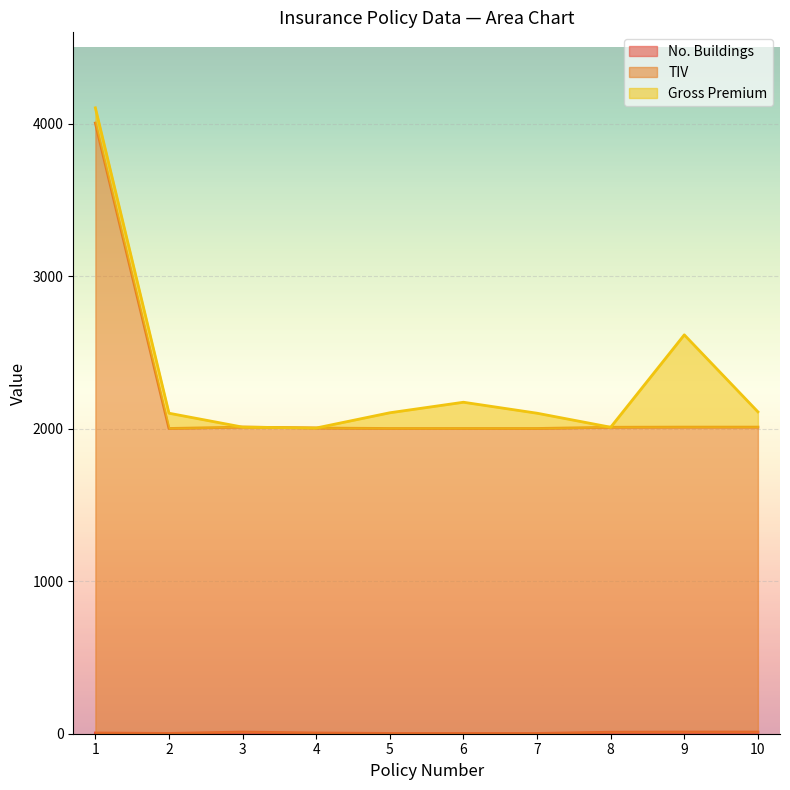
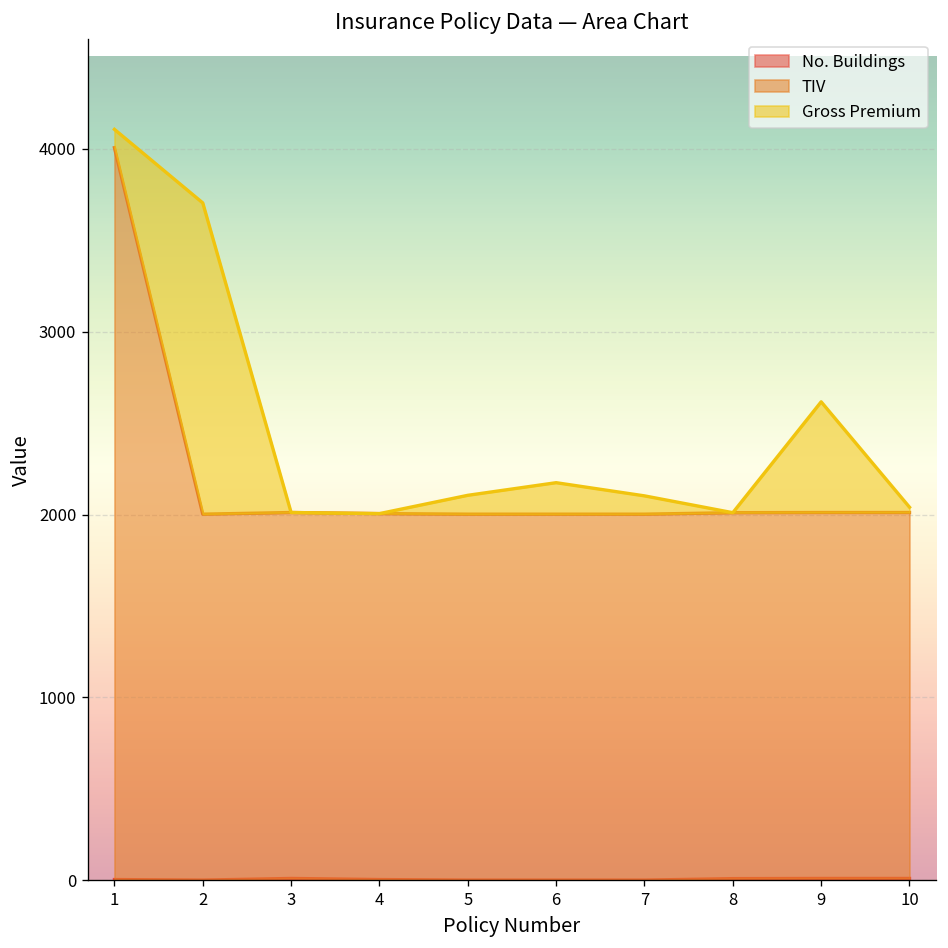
  {
    "Gross Premium": {
      "1": 100,
-     "2": 100,
+     "2": 1700,
      "5": 100,
      "6": 170,
      "7": 100,
      "9": 610,
-     "10": 100
+     "10": 30
    }
  }
